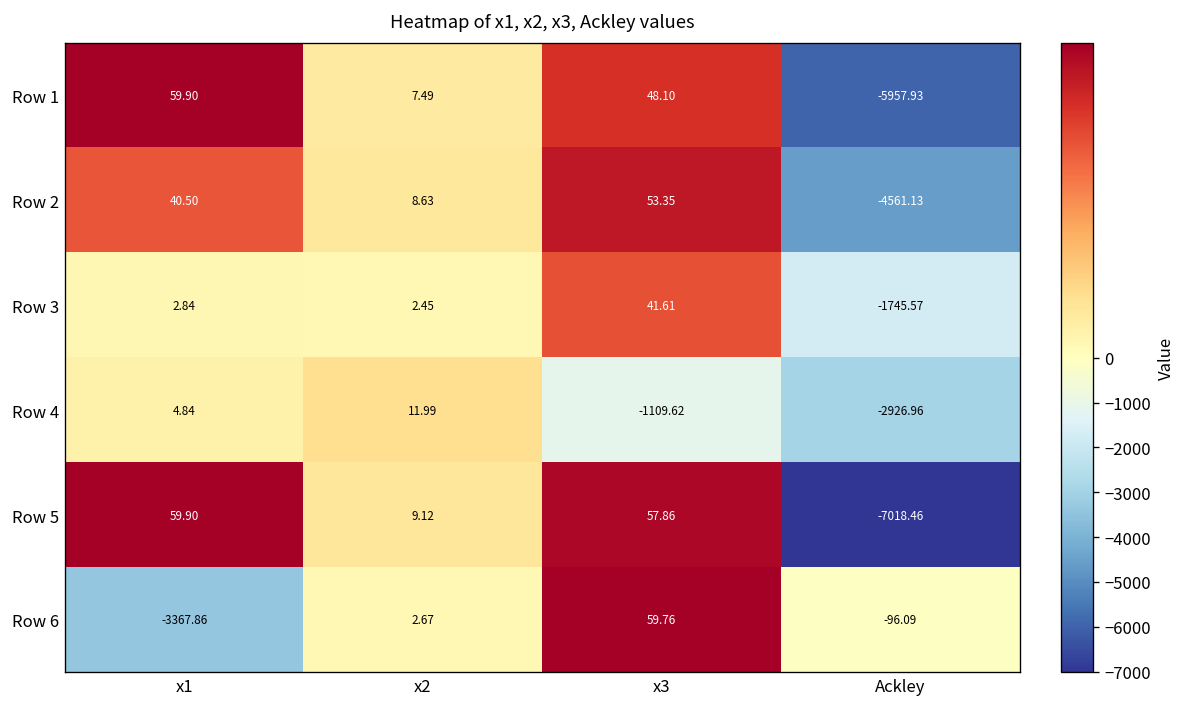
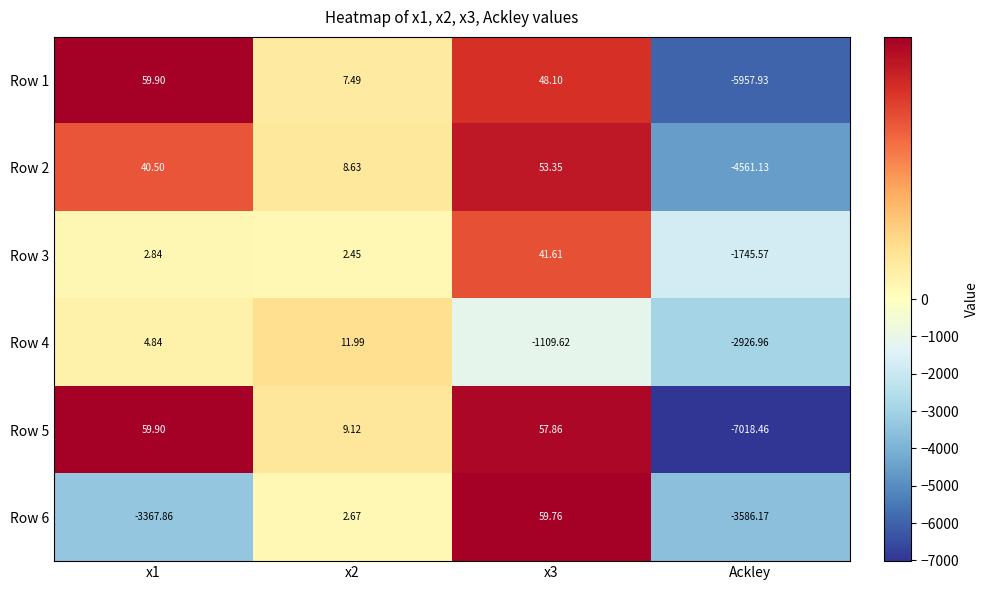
  {
    "Row 1": {
      "x1": 59.90,
      "x2": 7.49,
      "x3": 48.10,
      "Ackley": -5957.93
    },
    "Row 2": {
      "x1": 40.50,
      "x2": 8.63,
      "x3": 53.35,
      "Ackley": -4561.13
    },
    "Row 3": {
      "x1": 2.84,
      "x2": 2.45,
      "x3": 41.61,
      "Ackley": -1745.57
    },
    "Row 4": {
      "x1": 4.84,
      "x2": 11.99,
      "x3": -1109.62,
      "Ackley": -2926.96
    },
    "Row 5": {
      "x1": 59.90,
      "x2": 9.12,
      "x3": 57.86,
      "Ackley": -7018.46
    },
    "Row 6": {
      "x1": -3367.86,
      "x2": 2.67,
      "x3": 59.76,
-     "Ackley": -96.09
+     "Ackley": -3586.17
    }
  }
